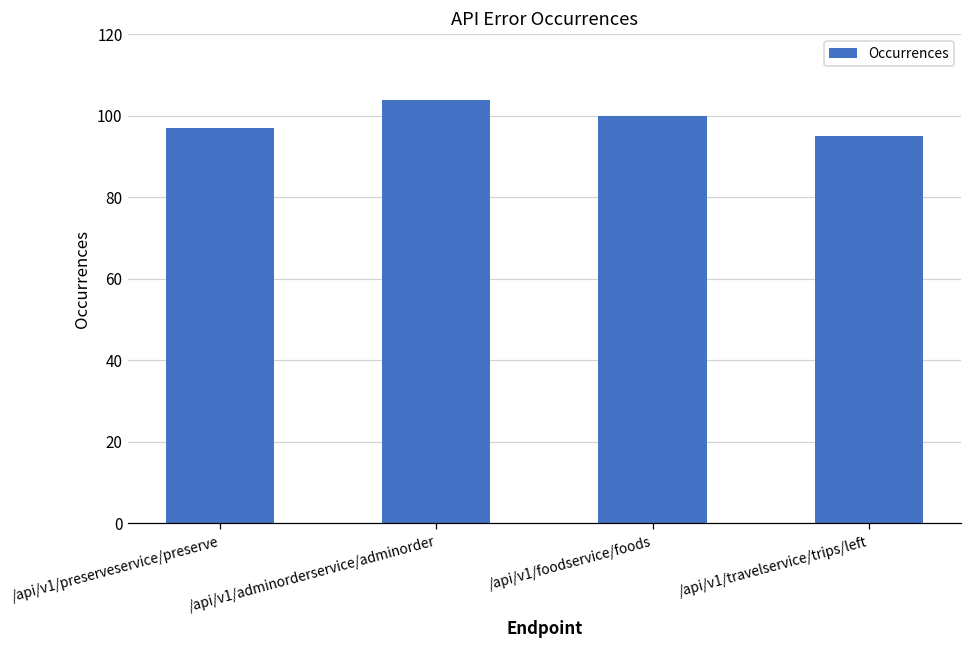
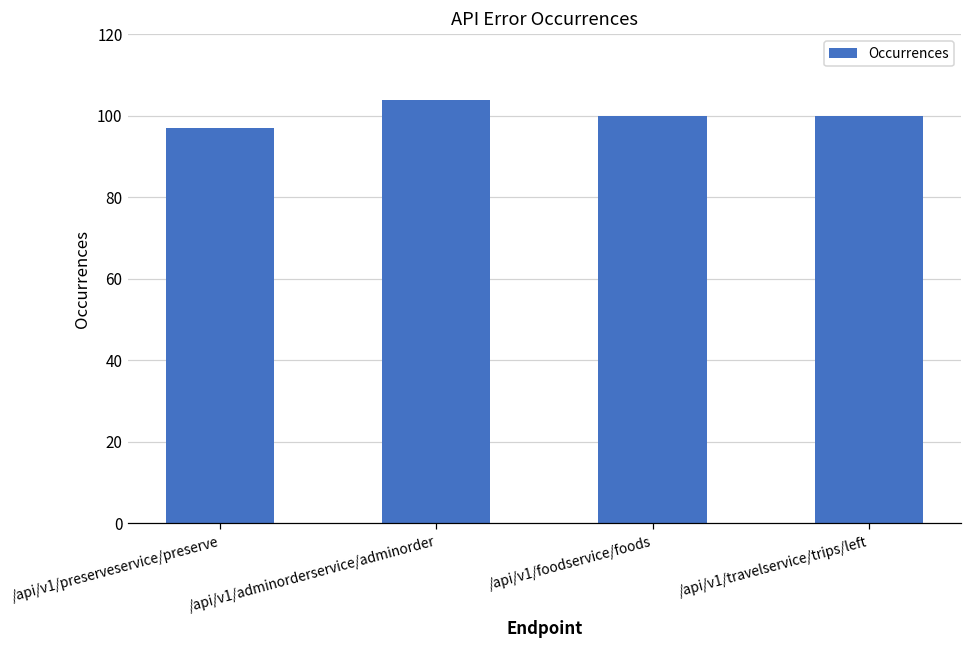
  {
    "/api/v1/preserveservice/preserve": 97,
    "/api/v1/adminorderservice/adminorder": 104,
    "/api/v1/foodservice/foods": 100,
-   "/api/v1/travelservice/trips/left": 95
+   "/api/v1/travelservice/trips/left": 100
  }
